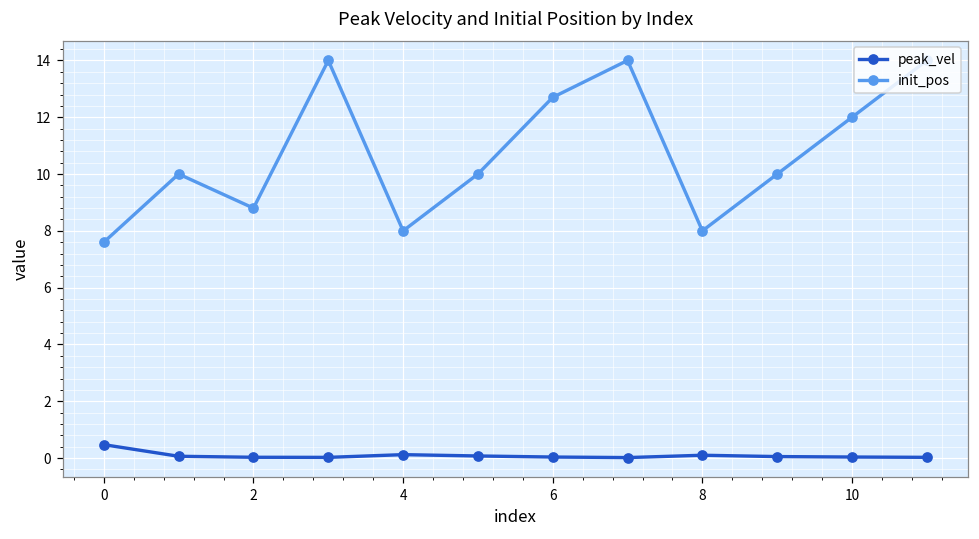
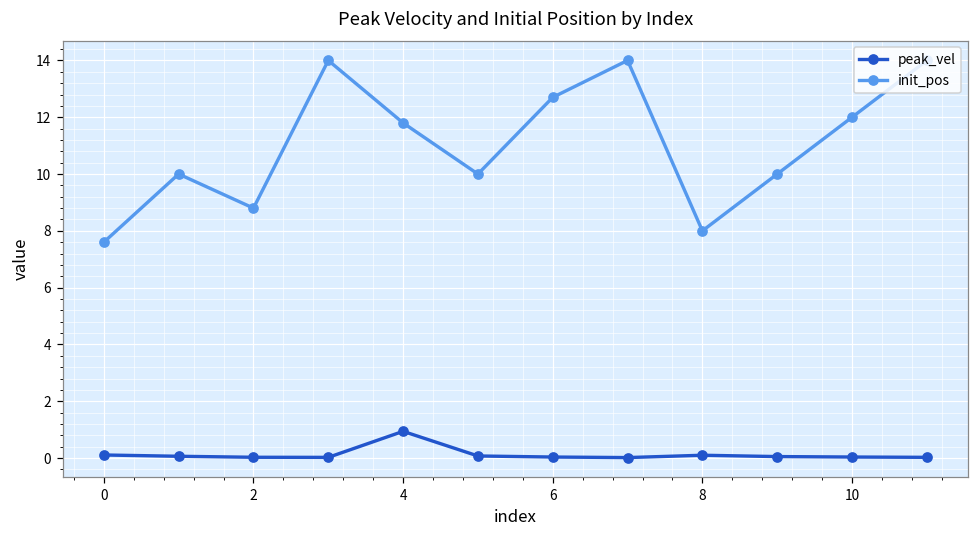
  {
    "peak_vel": {
-     "0": 0.5,
+     "0": 0.1,
      "2": 0.0,
-     "4": 0.1,
+     "4": 0.9,
      "6": 0.0,
      "8": 0.1,
      "10": 0.0
    },
    "init_pos": {
      "0": 7.6,
      "2": 8.8,
-     "4": 8.0,
+     "4": 11.8,
      "6": 12.7,
      "8": 8.0,
      "10": 12.0
    }
  }
